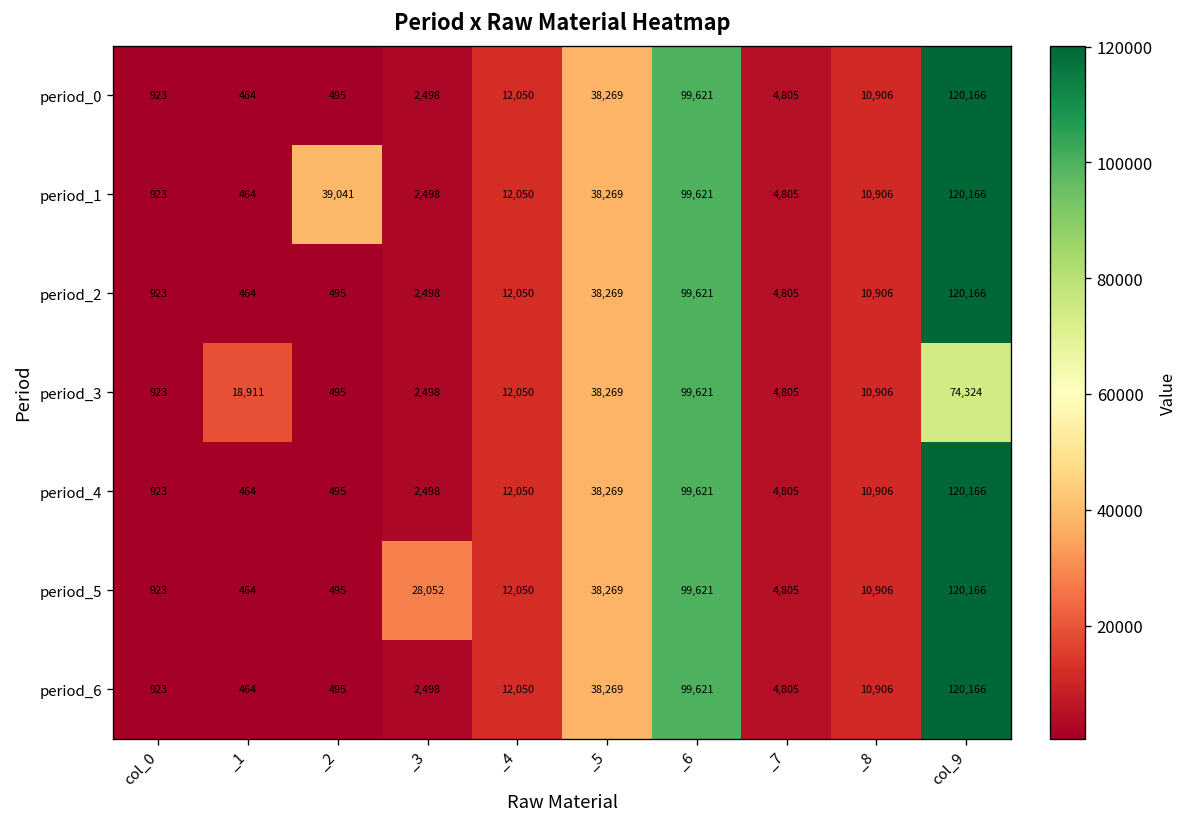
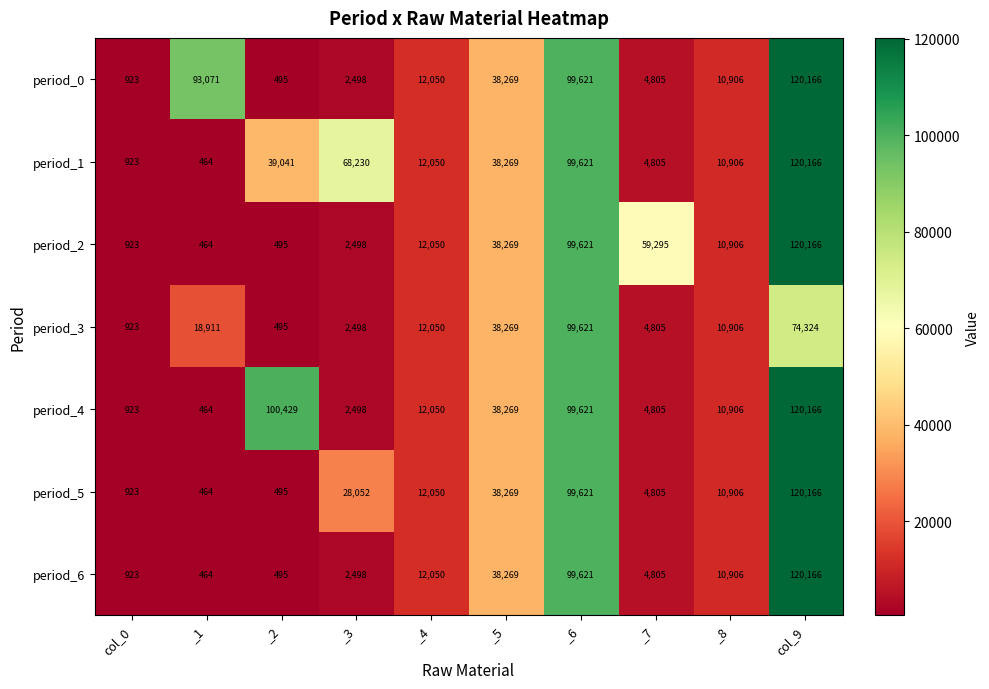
  {
    "period_0": {
      "col_0": "923",
-     "_1": "464",
+     "_1": "93,071",
      "_2": "495",
      "_3": "2,498",
      "_4": "12,050",
      "_5": "38,269",
      "_6": "99,621",
      "_7": "4,805",
      "_8": "10,906",
      "col_9": "120,166"
    },
    "period_1": {
      "col_0": "923",
      "_1": "464",
      "_2": "39,041",
-     "_3": "2,498",
+     "_3": "68,230",
      "_4": "12,050",
      "_5": "38,269",
      "_6": "99,621",
      "_7": "4,805",
      "_8": "10,906",
      "col_9": "120,166"
    },
    "period_2": {
      "col_0": "923",
      "_1": "464",
      "_2": "495",
      "_3": "2,498",
      "_4": "12,050",
      "_5": "38,269",
      "_6": "99,621",
-     "_7": "4,805",
+     "_7": "59,295",
      "_8": "10,906",
      "col_9": "120,166"
    },
    "period_3": {
      "col_0": "923",
      "_1": "18,911",
      "_2": "495",
      "_3": "2,498",
      "_4": "12,050",
      "_5": "38,269",
      "_6": "99,621",
      "_7": "4,805",
      "_8": "10,906",
      "col_9": "74,324"
    },
    "period_4": {
      "col_0": "923",
      "_1": "464",
-     "_2": "495",
+     "_2": "100,429",
      "_3": "2,498",
      "_4": "12,050",
      "_5": "38,269",
      "_6": "99,621",
      "_7": "4,805",
      "_8": "10,906",
      "col_9": "120,166"
    },
    "period_5": {
      "col_0": "923",
      "_1": "464",
      "_2": "495",
      "_3": "28,052",
      "_4": "12,050",
      "_5": "38,269",
      "_6": "99,621",
      "_7": "4,805",
      "_8": "10,906",
      "col_9": "120,166"
    },
    "period_6": {
      "col_0": "923",
      "_1": "464",
      "_2": "495",
      "_3": "2,498",
      "_4": "12,050",
      "_5": "38,269",
      "_6": "99,621",
      "_7": "4,805",
      "_8": "10,906",
      "col_9": "120,166"
    }
  }
